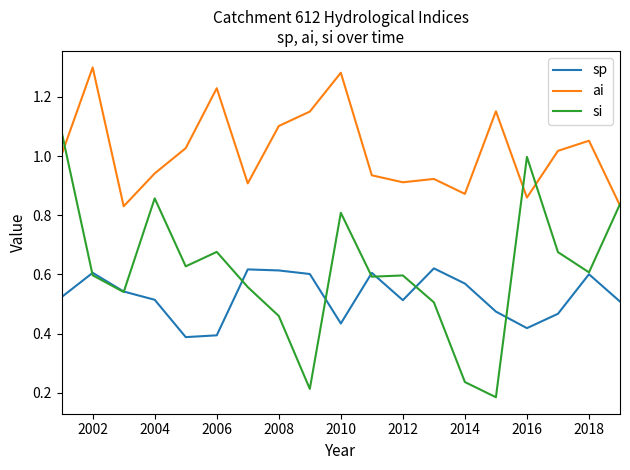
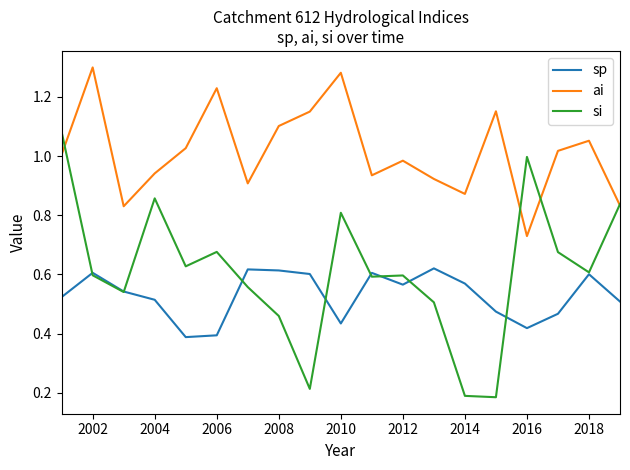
  {
    "sp": {
      "2004": 0.51,
      "2006": 0.39,
      "2008": 0.61,
      "2010": 0.43,
-     "2012": 0.51,
+     "2012": 0.57,
      "2014": 0.57,
      "2016": 0.42
    },
    "ai": {
      "2002": 1.30,
      "2004": 0.94,
      "2006": 1.23,
      "2008": 1.10,
      "2010": 1.28,
-     "2012": 0.91,
+     "2012": 0.98,
      "2014": 0.87,
-     "2016": 0.86,
+     "2016": 0.73,
      "2018": 1.05
    },
    "si": {
      "2004": 0.86,
      "2006": 0.68,
      "2008": 0.46,
      "2010": 0.81,
      "2012": 0.60,
-     "2014": 0.24,
+     "2014": 0.19,
      "2016": 1.00
    }
  }
